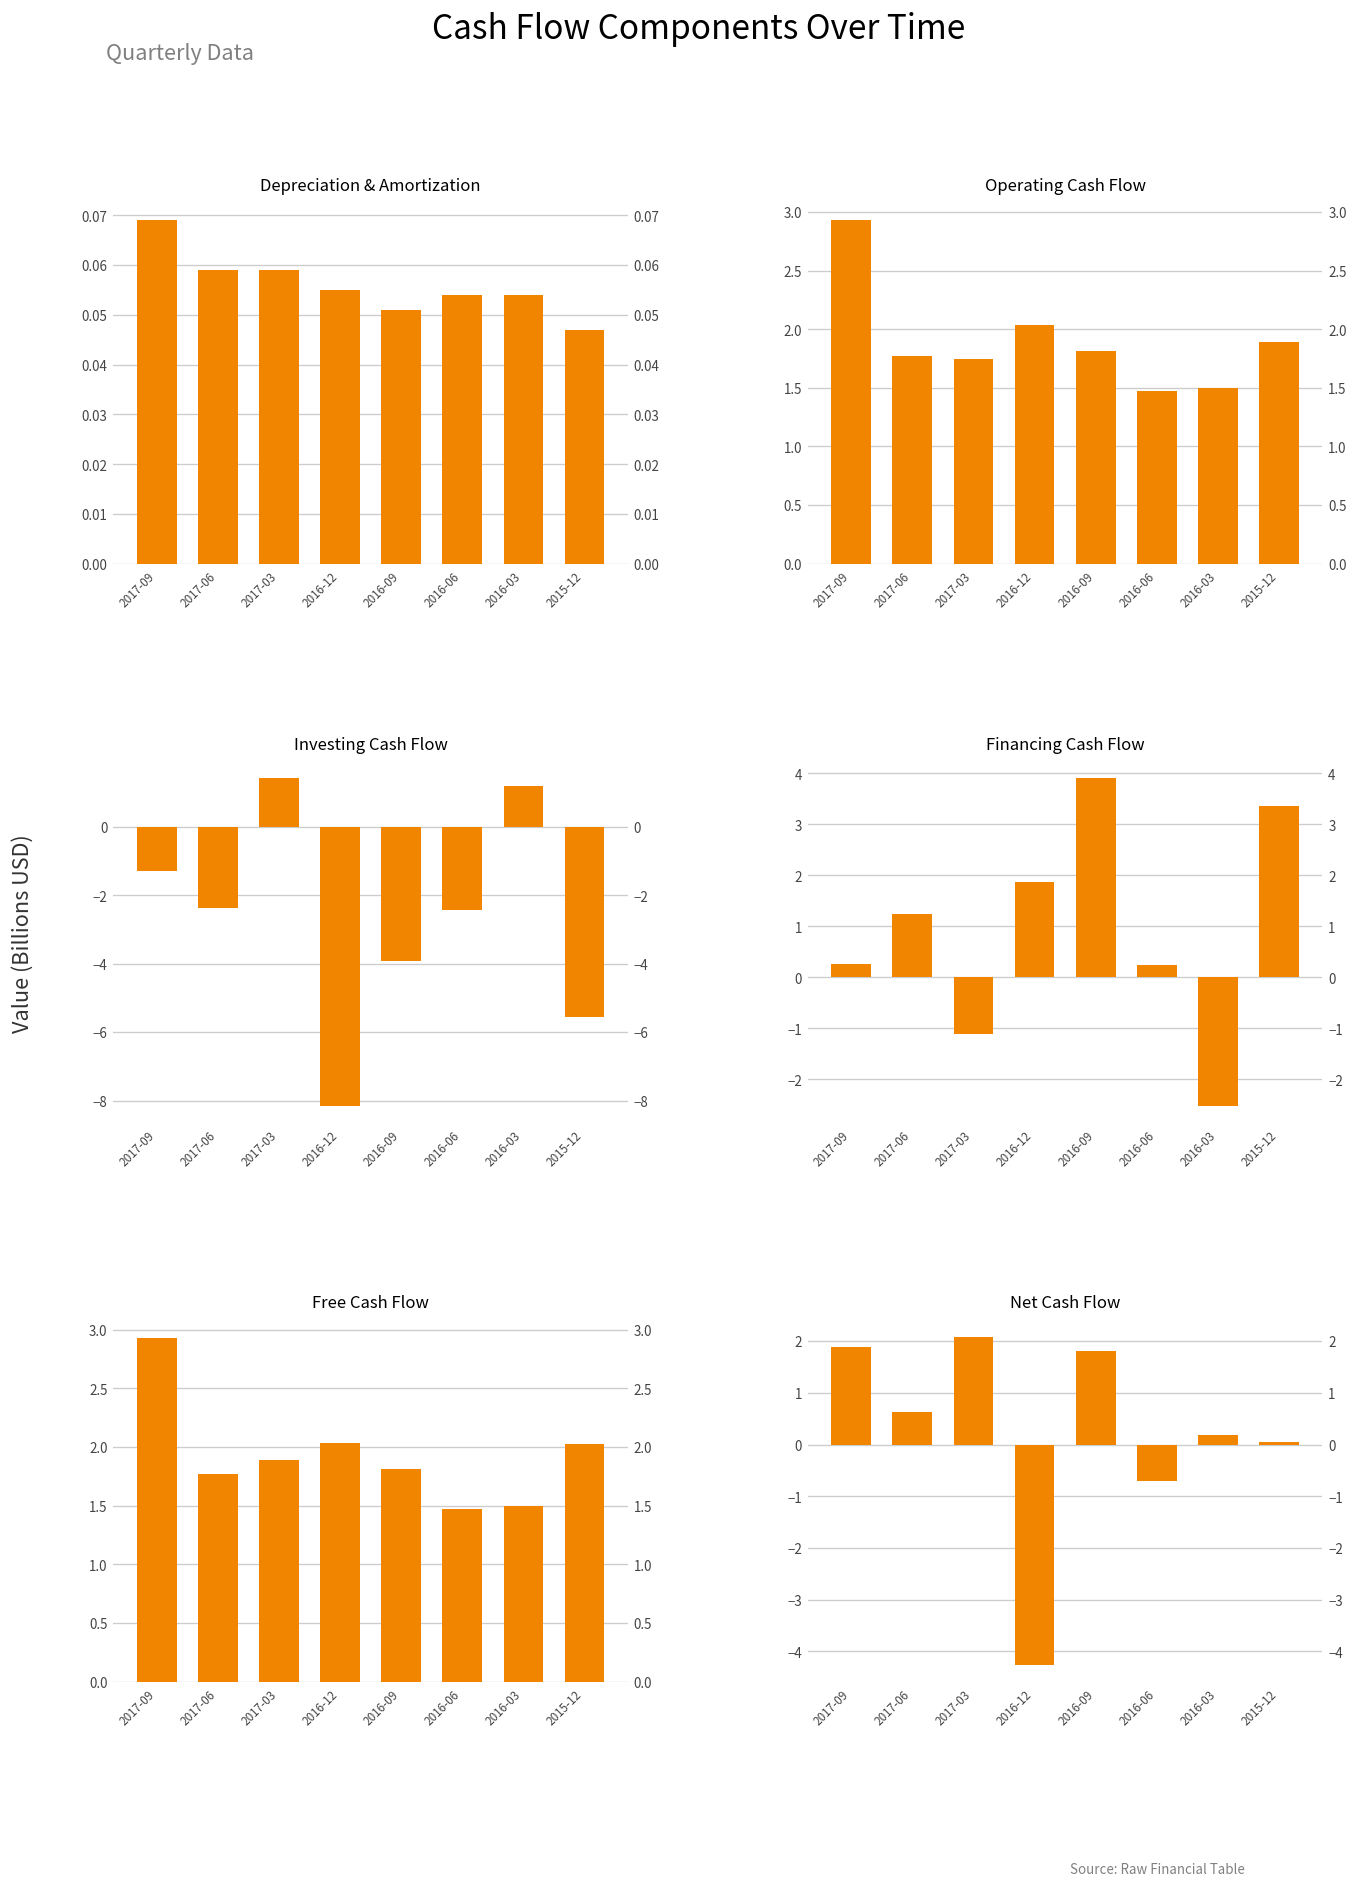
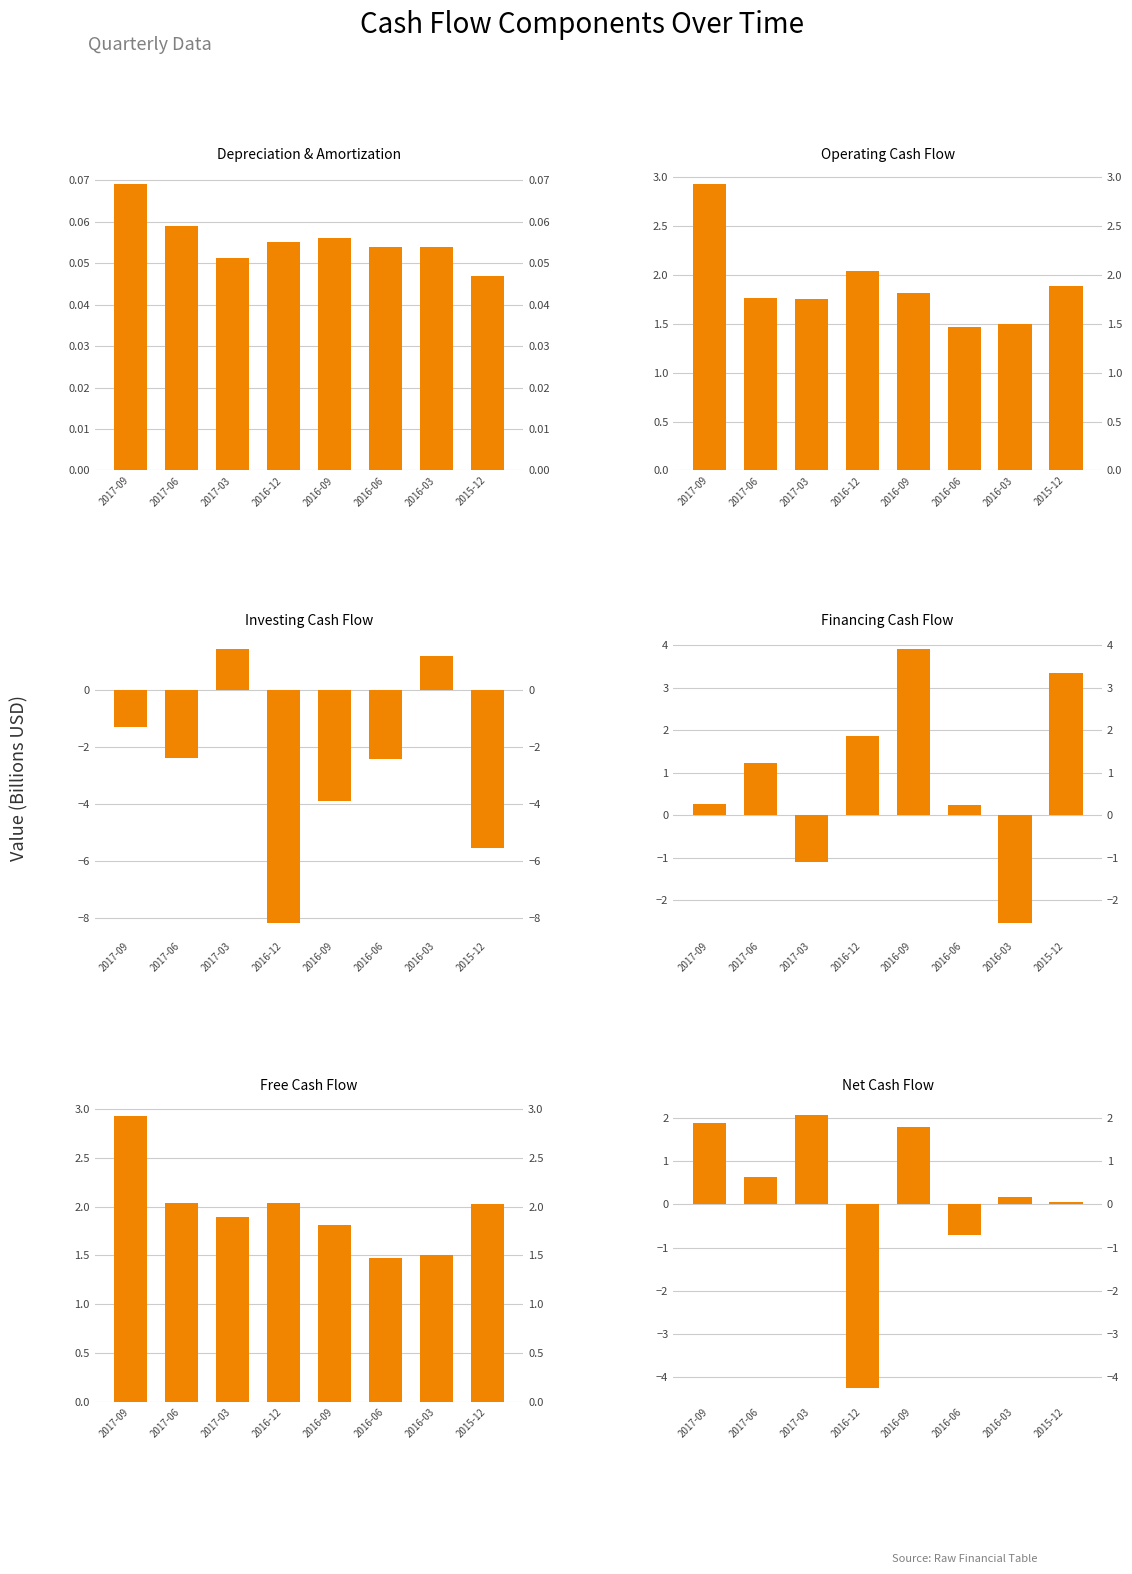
  {
    "Depreciation & Amortization": {
      "2017-09": 0.069,
      "2017-06": 0.059,
-     "2017-03": 0.059,
+     "2017-03": 0.051,
      "2016-12": 0.055,
-     "2016-09": 0.051,
+     "2016-09": 0.056,
      "2016-06": 0.054,
      "2016-03": 0.054,
      "2015-12": 0.047
    },
    "Operating Cash Flow": {
      "2017-09": 2.9,
      "2017-06": 1.8,
      "2017-03": 1.8,
      "2016-12": 2.0,
      "2016-09": 1.8,
      "2016-06": 1.5,
      "2016-03": 1.5,
      "2015-12": 1.9
    },
    "Investing Cash Flow": {
      "2017-09": -1.3,
      "2017-06": -2.4,
      "2017-03": 1.4,
      "2016-12": -8.2,
      "2016-09": -3.9,
      "2016-06": -2.4,
      "2016-03": 1.2,
      "2015-12": -5.6
    },
    "Financing Cash Flow": {
      "2017-09": 0.3,
      "2017-06": 1.2,
      "2017-03": -1.1,
      "2016-12": 1.9,
      "2016-09": 3.9,
      "2016-06": 0.3,
      "2016-03": -2.5,
      "2015-12": 3.4
    },
    "Free Cash Flow": {
      "2017-09": 2.9,
-     "2017-06": 1.8,
+     "2017-06": 2.0,
      "2017-03": 1.9,
      "2016-12": 2.0,
      "2016-09": 1.8,
      "2016-06": 1.5,
      "2016-03": 1.5,
      "2015-12": 2.0
    },
    "Net Cash Flow": {
      "2017-09": 1.9,
      "2017-06": 0.6,
      "2017-03": 2.1,
      "2016-12": -4.3,
      "2016-09": 1.8,
      "2016-06": -0.7,
      "2016-03": 0.2
    }
  }
